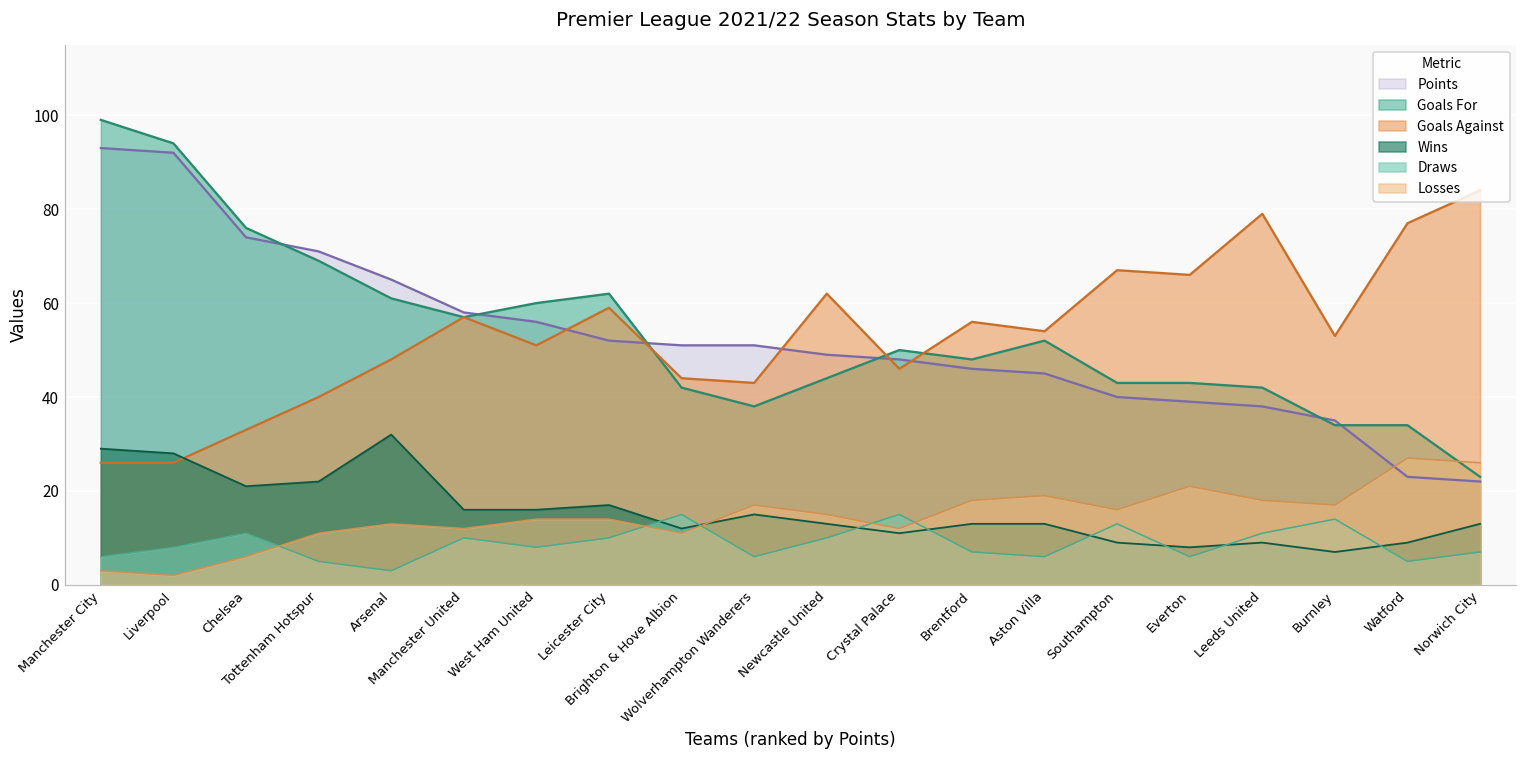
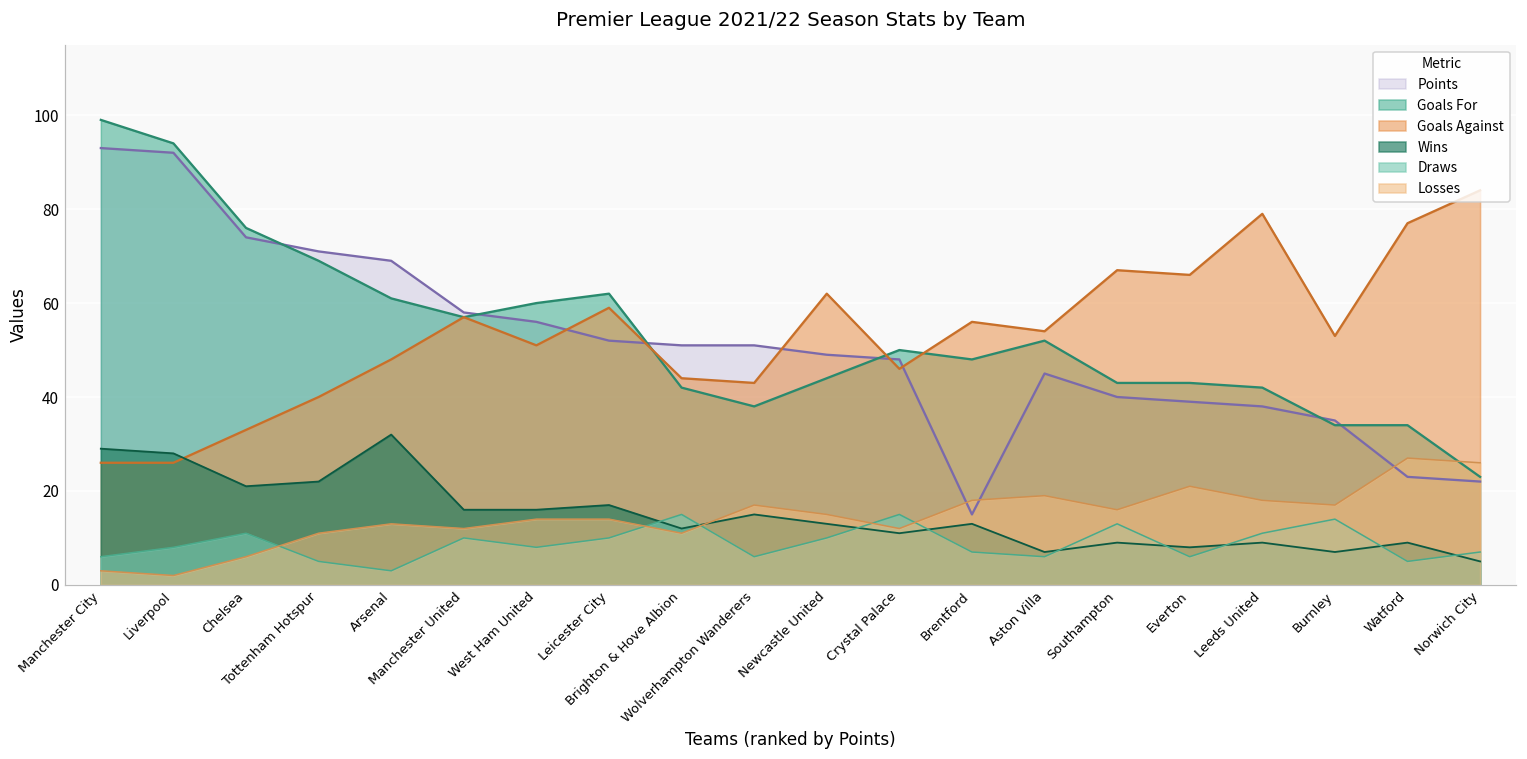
  {
    "Points": {
      "Manchester City": 93,
      "Liverpool": 92,
      "Chelsea": 74,
      "Tottenham Hotspur": 71,
-     "Arsenal": 65,
+     "Arsenal": 69,
      "Manchester United": 58,
      "West Ham United": 56,
      "Leicester City": 52,
      "Brighton & Hove Albion": 51,
      "Wolverhampton Wanderers": 51,
      "Newcastle United": 49,
      "Crystal Palace": 48,
-     "Brentford": 46,
+     "Brentford": 15,
      "Aston Villa": 45,
      "Southampton": 40,
      "Everton": 39,
      "Leeds United": 38,
      "Burnley": 35,
      "Watford": 23,
      "Norwich City": 22
    },
    "Wins": {
      "Manchester City": 29,
      "Liverpool": 28,
      "Chelsea": 21,
      "Tottenham Hotspur": 22,
      "Arsenal": 32,
      "Manchester United": 16,
      "West Ham United": 16,
      "Leicester City": 17,
      "Brighton & Hove Albion": 12,
      "Wolverhampton Wanderers": 15,
      "Newcastle United": 13,
      "Crystal Palace": 11,
      "Brentford": 13,
-     "Aston Villa": 13,
+     "Aston Villa": 7,
      "Southampton": 9,
      "Everton": 8,
      "Leeds United": 9,
      "Burnley": 7,
      "Watford": 9,
-     "Norwich City": 13
+     "Norwich City": 5
    }
  }
